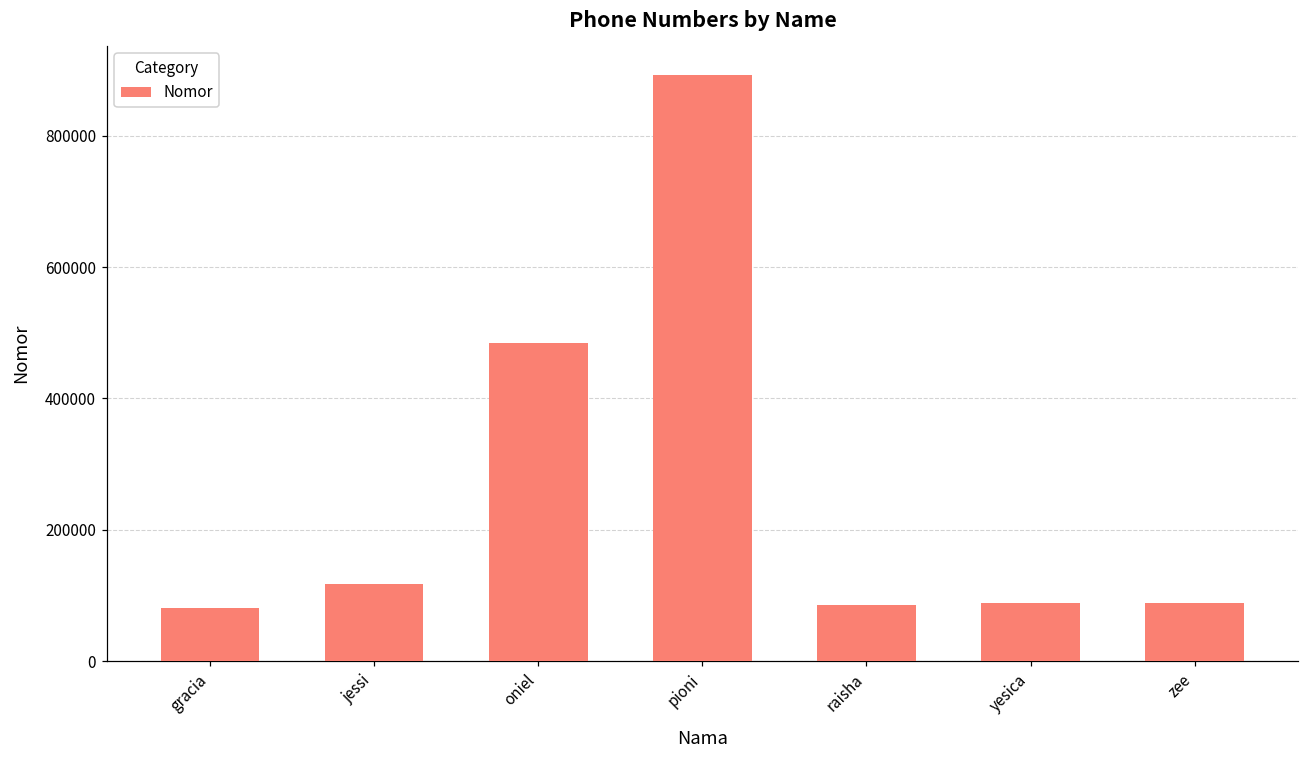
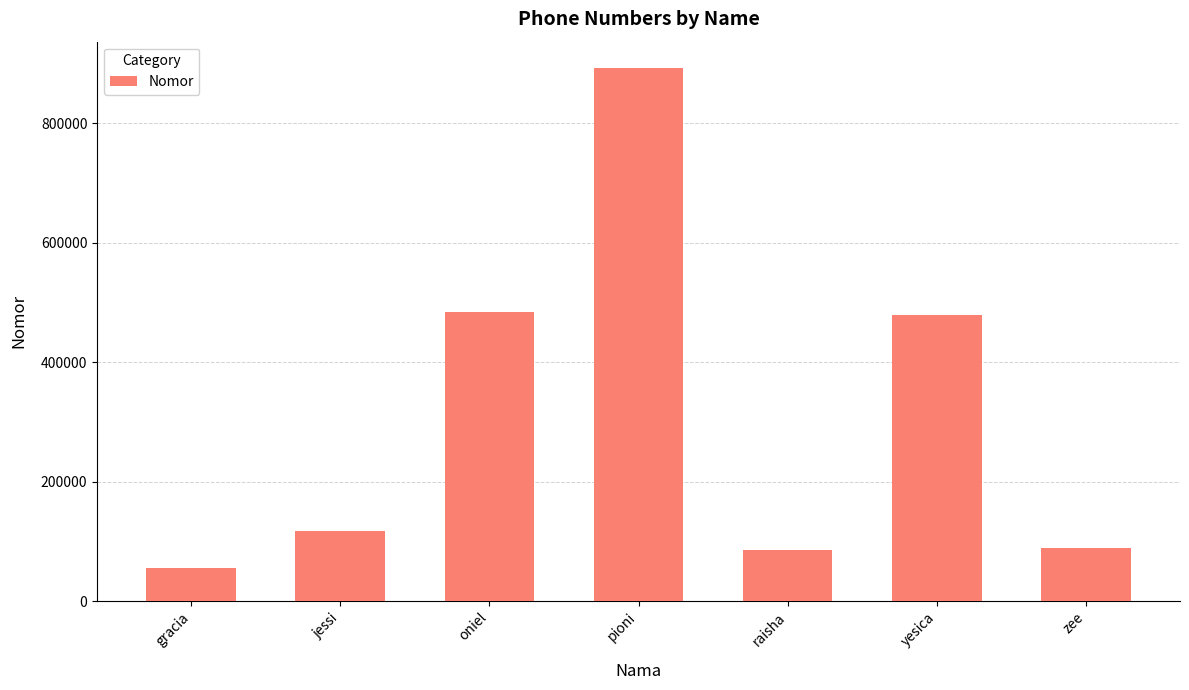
  {
-   "gracia": 80000,
+   "gracia": 60000,
    "jessi": 120000,
    "oniel": 480000,
    "pioni": 890000,
    "raisha": 90000,
-   "yesica": 90000,
+   "yesica": 480000,
    "zee": 90000
  }
